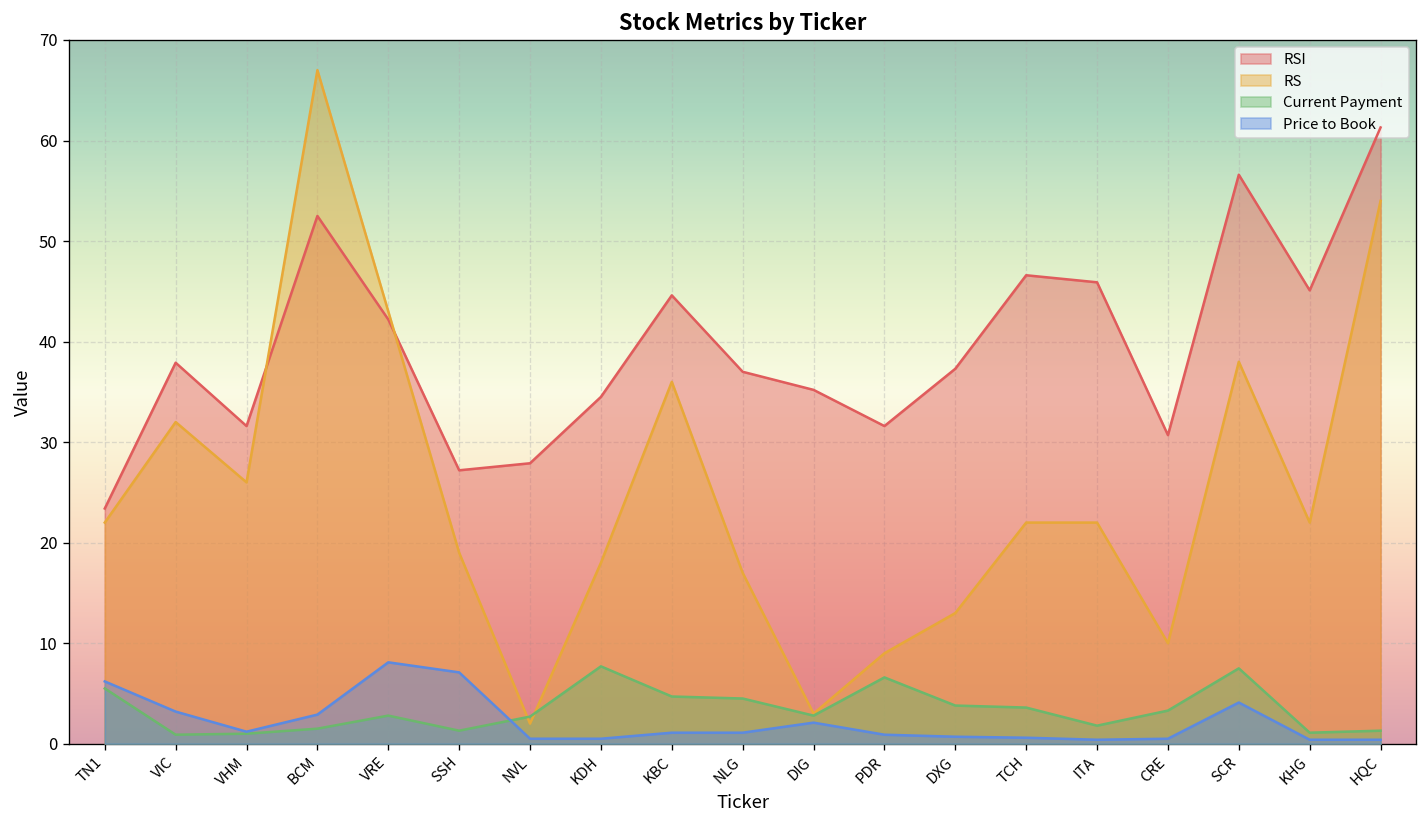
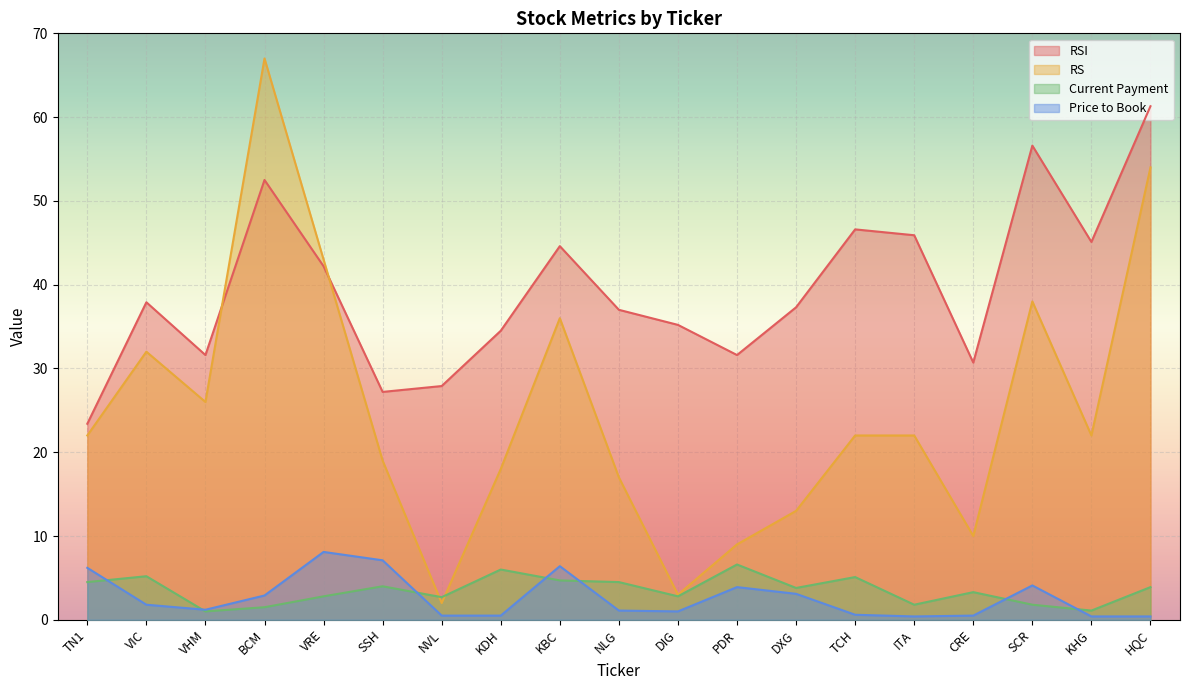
  {
    "Current Payment": {
-     "TN1": 6,
-     "VIC": 1,
+     "TN1": 5,
+     "VIC": 5,
      "BCM": 2,
      "VRE": 3,
-     "SSH": 1,
+     "SSH": 4,
      "NVL": 3,
-     "KDH": 8,
+     "KDH": 6,
      "KBC": 5,
      "NLG": 5,
      "PDR": 7,
      "DXG": 4,
-     "TCH": 4,
+     "TCH": 5,
      "ITA": 2,
      "CRE": 3,
-     "SCR": 8,
+     "SCR": 2,
      "KHG": 1,
-     "HQC": 1
+     "HQC": 4
    },
    "Price to Book": {
      "TN1": 6,
-     "VIC": 3,
+     "VIC": 2,
      "BCM": 3,
      "VRE": 8,
      "SSH": 7,
      "NVL": 1,
      "KDH": 1,
-     "KBC": 1,
+     "KBC": 6,
      "NLG": 1,
-     "DIG": 2,
-     "PDR": 1,
-     "DXG": 1,
+     "DIG": 1,
+     "PDR": 4,
+     "DXG": 3,
      "TCH": 1,
      "ITA": 0,
      "CRE": 1,
      "SCR": 4,
      "KHG": 0,
      "HQC": 0
    }
  }
